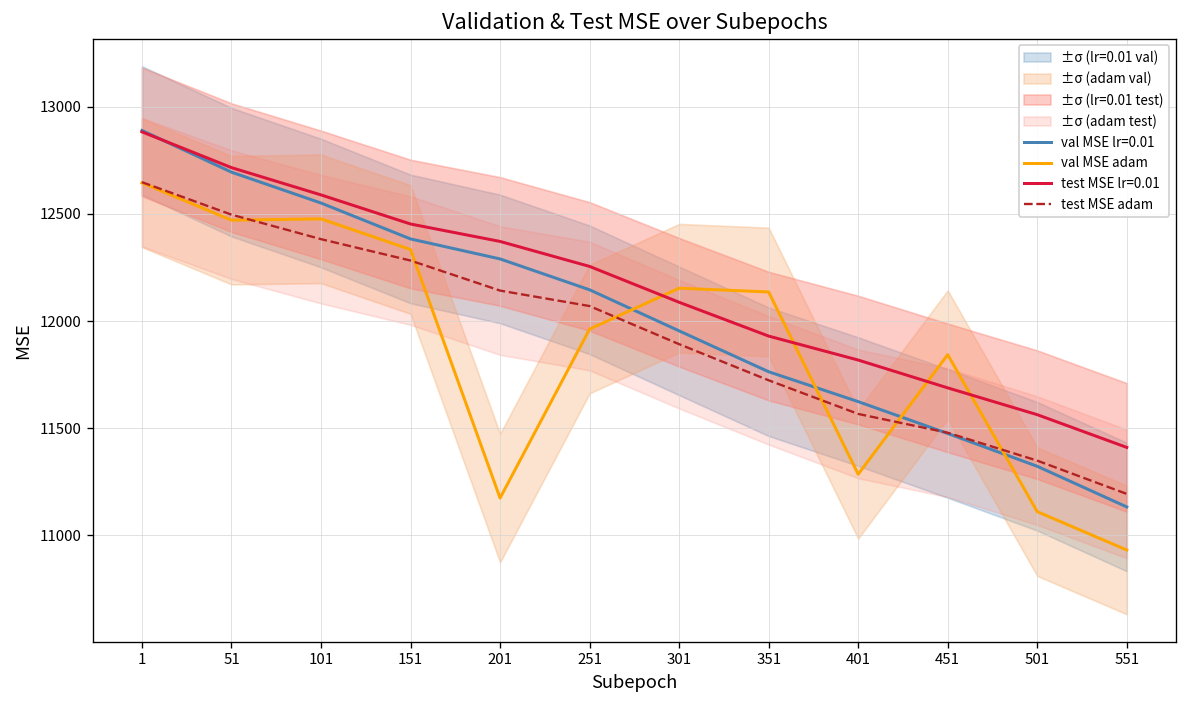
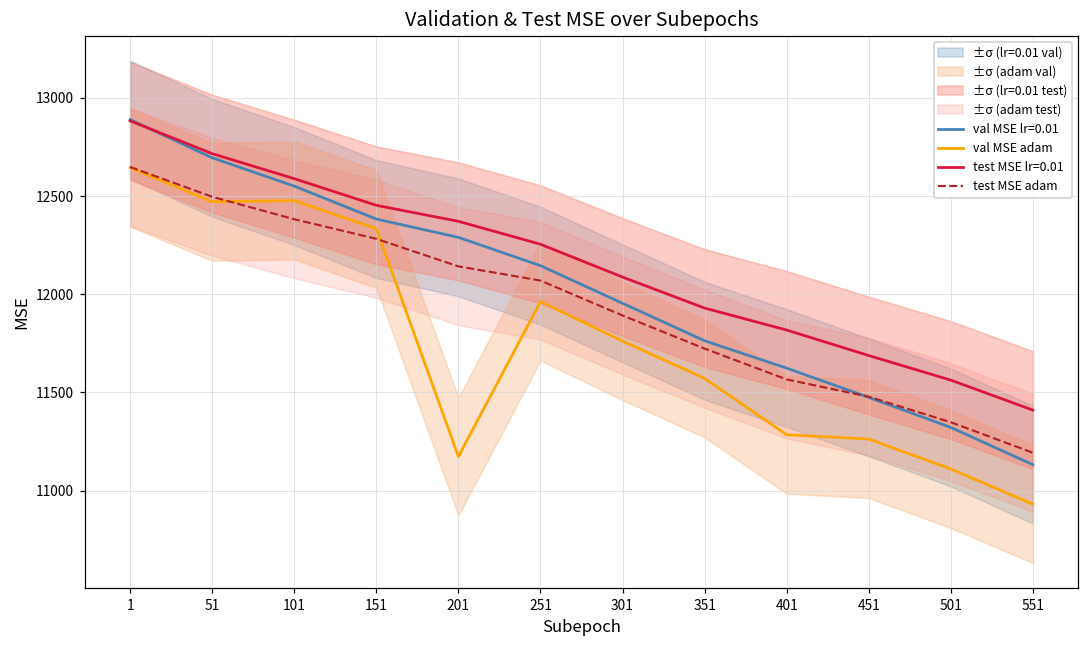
  {
    "val MSE adam": {
      "51": 12470,
      "101": 12480,
      "151": 12330,
      "201": 11170,
      "251": 11960,
-     "301": 12150,
-     "351": 12140,
+     "301": 11760,
+     "351": 11570,
      "401": 11280,
-     "451": 11840,
+     "451": 11260,
      "501": 11110,
      "551": 10930
    }
  }
